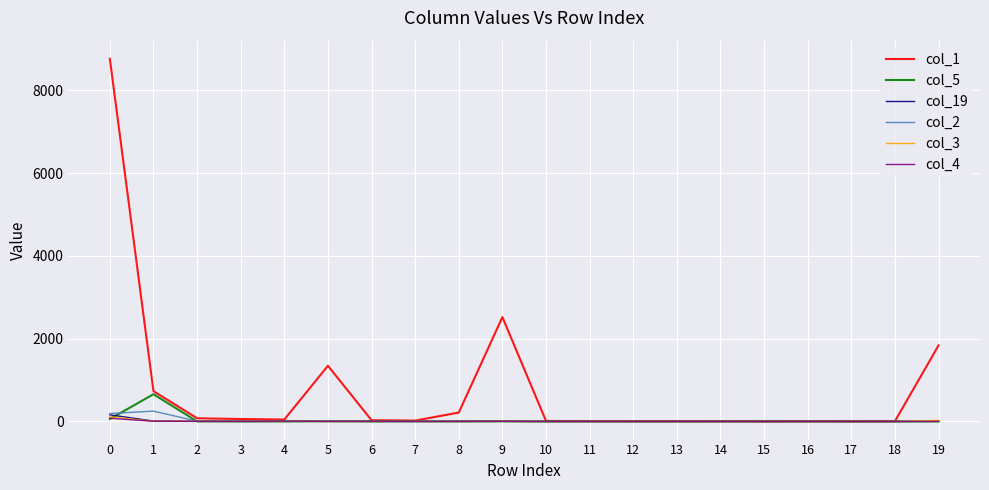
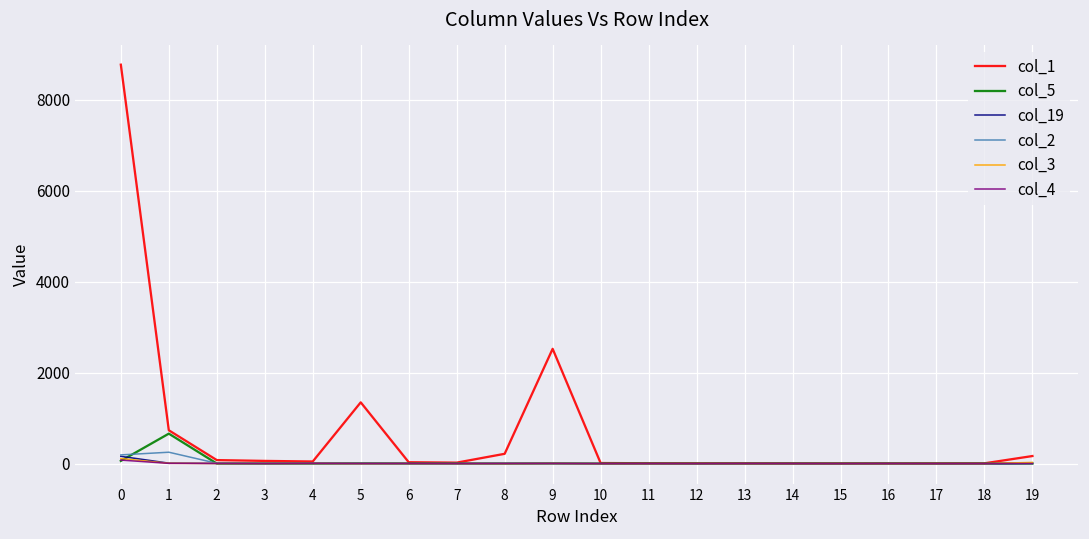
  {
    "col_1": {
      "0": 8800,
      "1": 700,
      "2": 100,
      "5": 1300,
      "8": 200,
      "9": 2500,
-     "19": 1800
+     "19": 200
    },
    "col_5": {
      "1": 700
    },
    "col_2": {
      "1": 300
    }
  }
